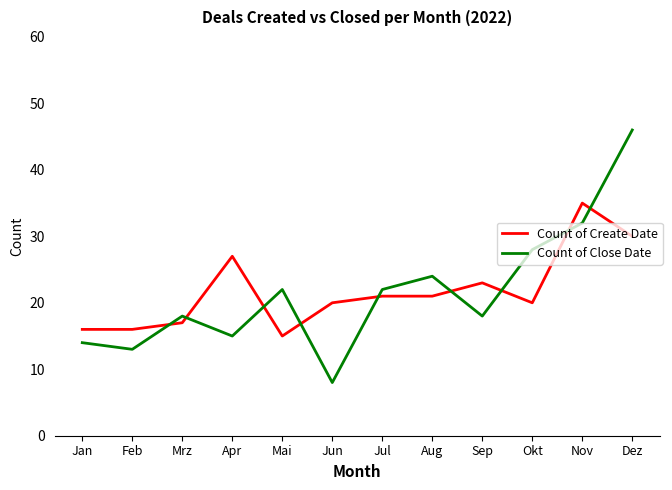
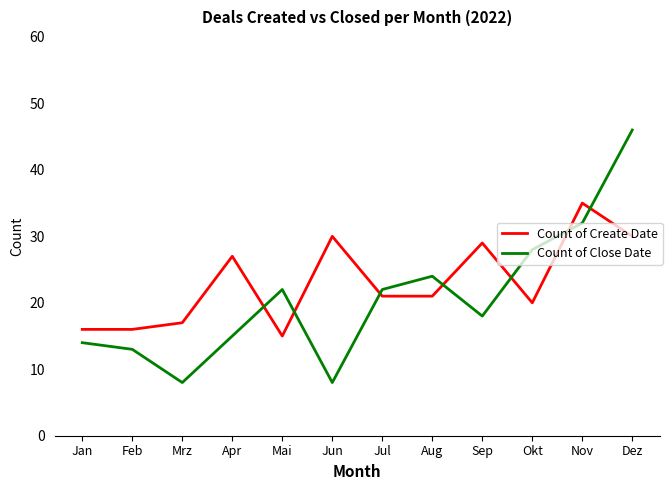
  {
    "Count of Create Date": {
      "Jan": 16,
      "Feb": 16,
      "Mrz": 17,
      "Apr": 27,
      "Mai": 15,
-     "Jun": 20,
+     "Jun": 30,
      "Jul": 21,
      "Aug": 21,
-     "Sep": 23,
+     "Sep": 29,
      "Okt": 20,
      "Nov": 35
    },
    "Count of Close Date": {
      "Jan": 14,
      "Feb": 13,
-     "Mrz": 18,
+     "Mrz": 8,
      "Apr": 15,
      "Mai": 22,
      "Jun": 8,
      "Jul": 22,
      "Aug": 24,
      "Sep": 18,
      "Dez": 46
    }
  }
